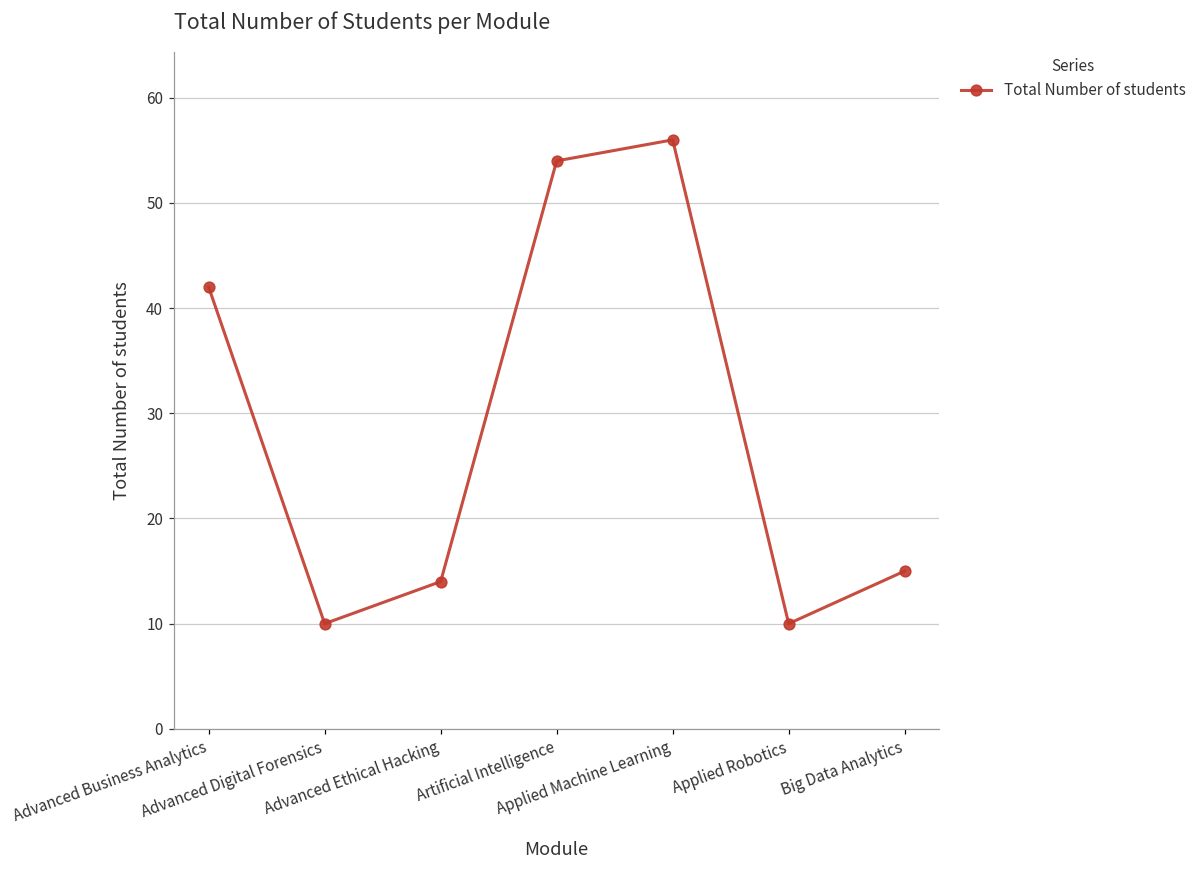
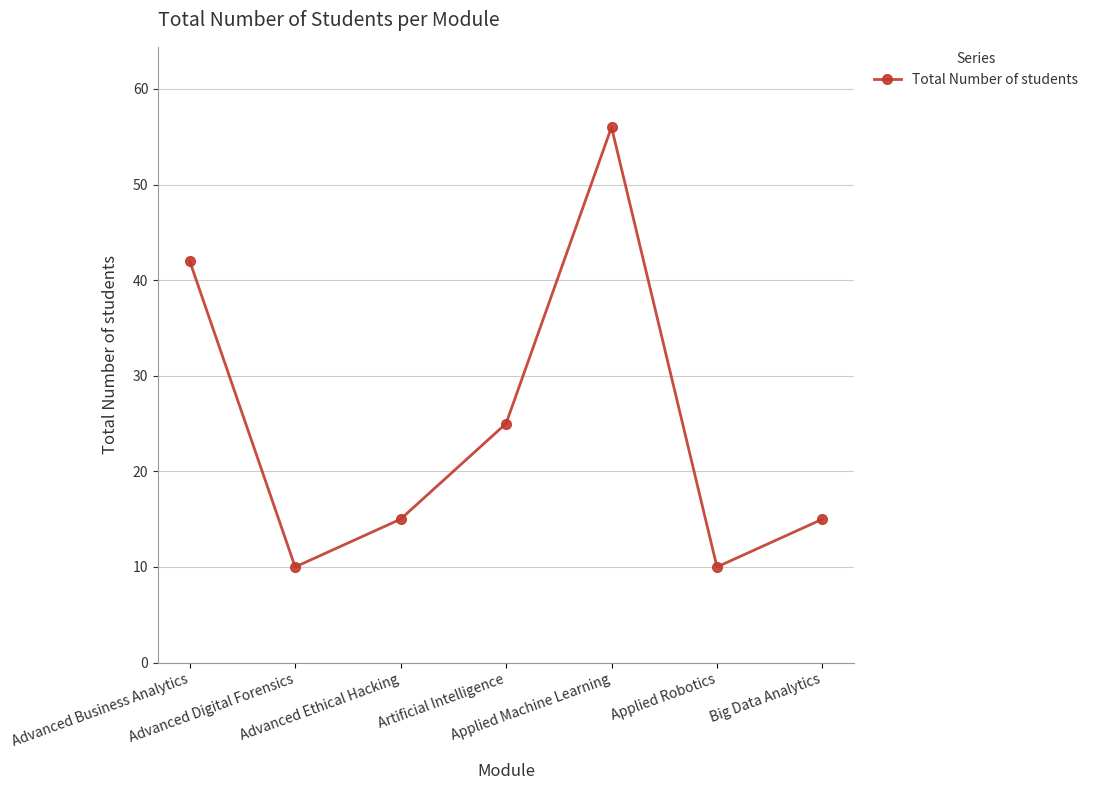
  {
    "Advanced Business Analytics": 42,
    "Advanced Digital Forensics": 10,
-   "Advanced Ethical Hacking": 14,
-   "Artificial Intelligence": 54,
+   "Advanced Ethical Hacking": 15,
+   "Artificial Intelligence": 25,
    "Applied Machine Learning": 56,
    "Applied Robotics": 10,
    "Big Data Analytics": 15
  }
